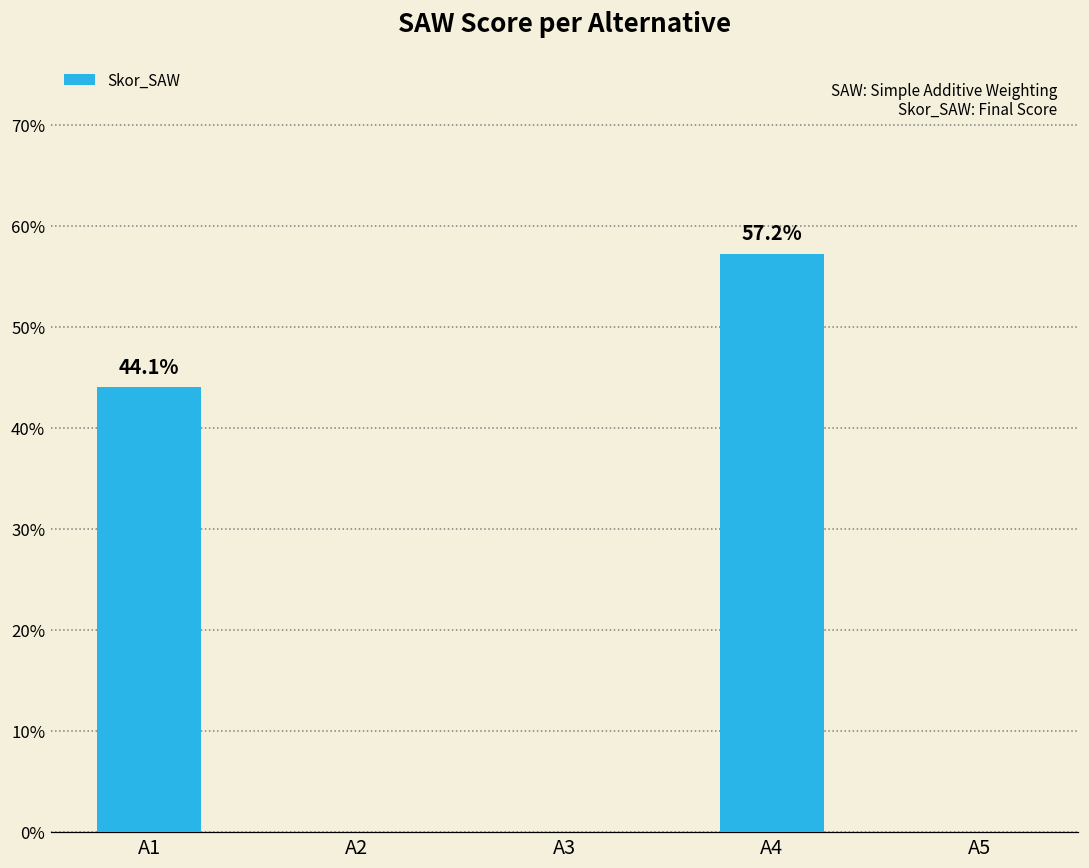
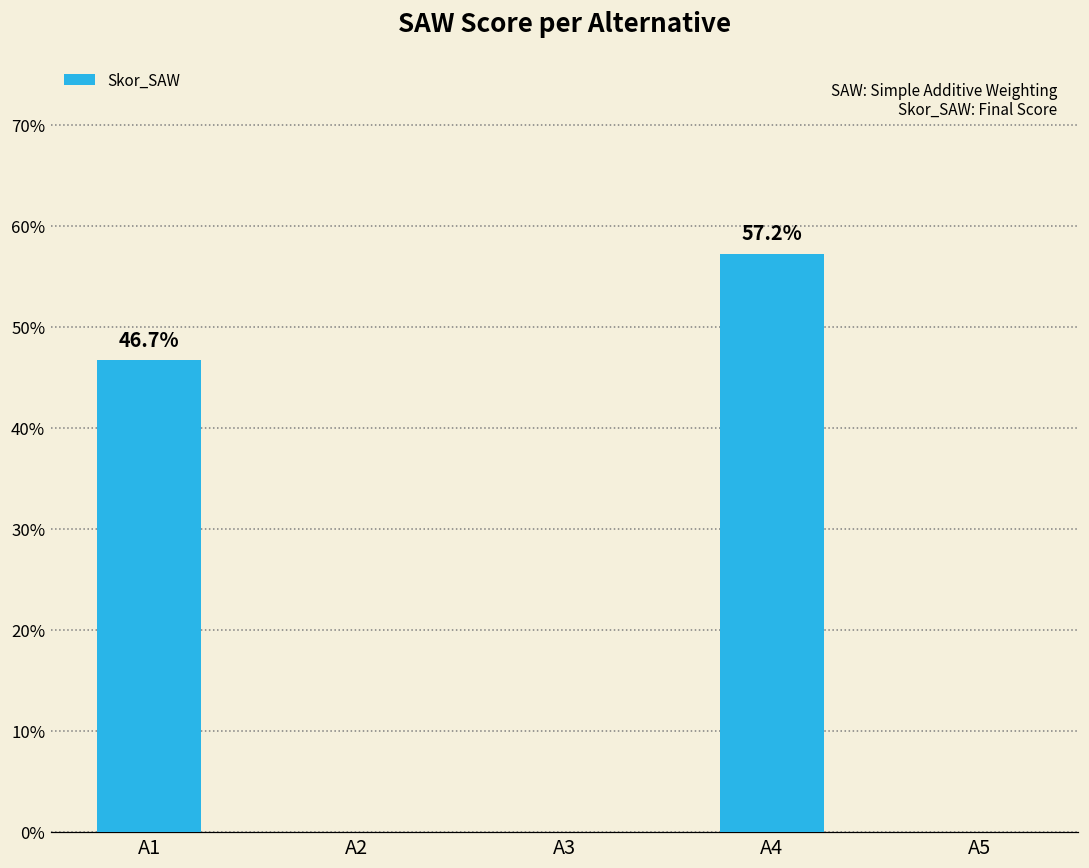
  {
-   "A1": "44.1%",
+   "A1": "46.7%",
    "A4": "57.2%"
  }
